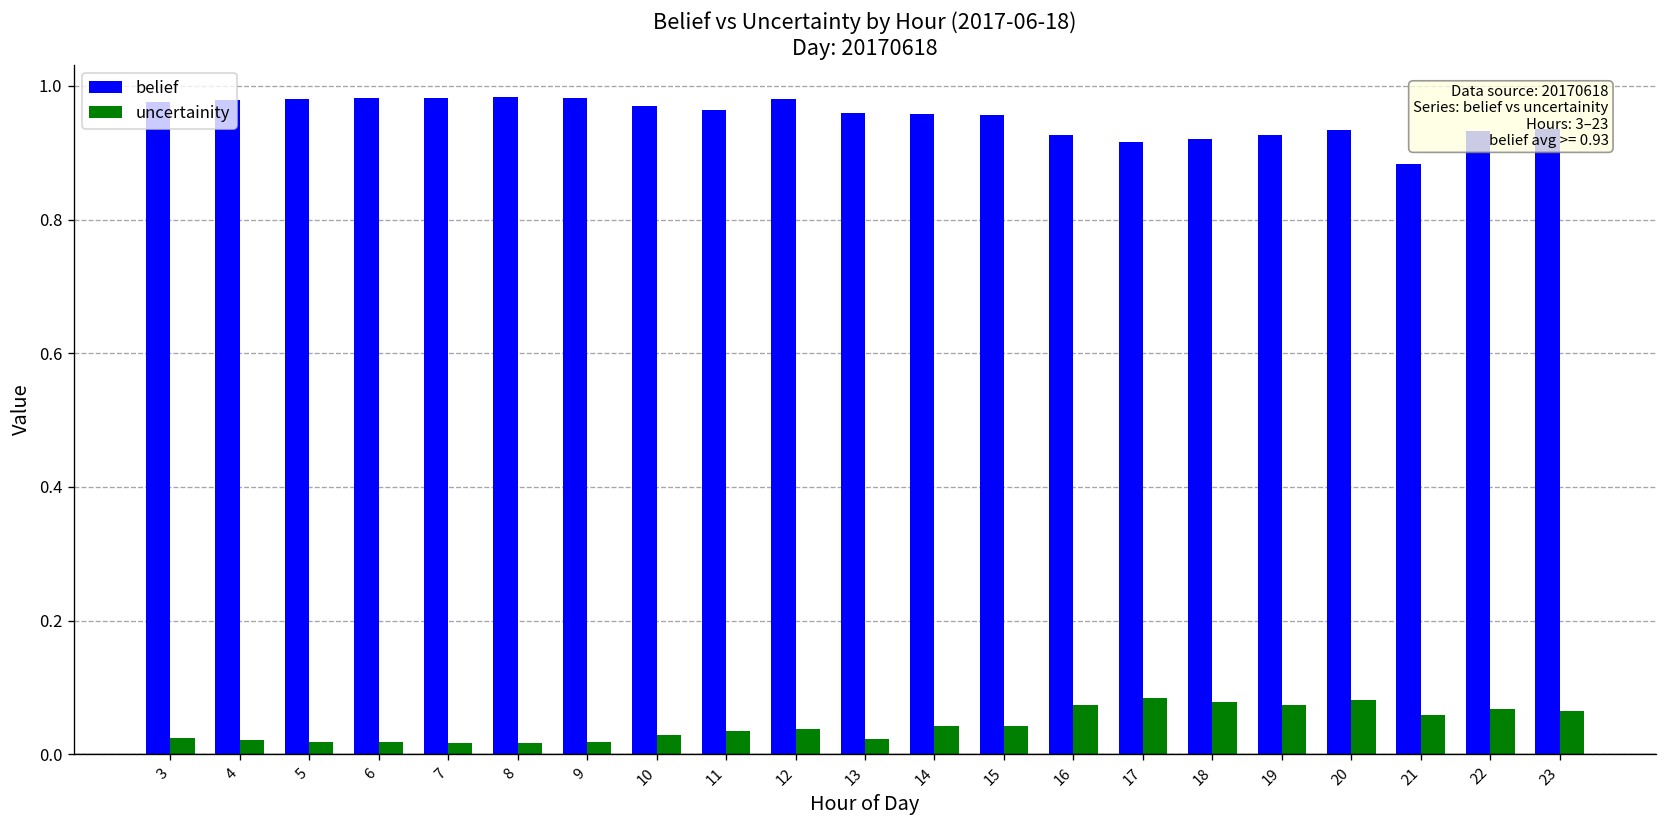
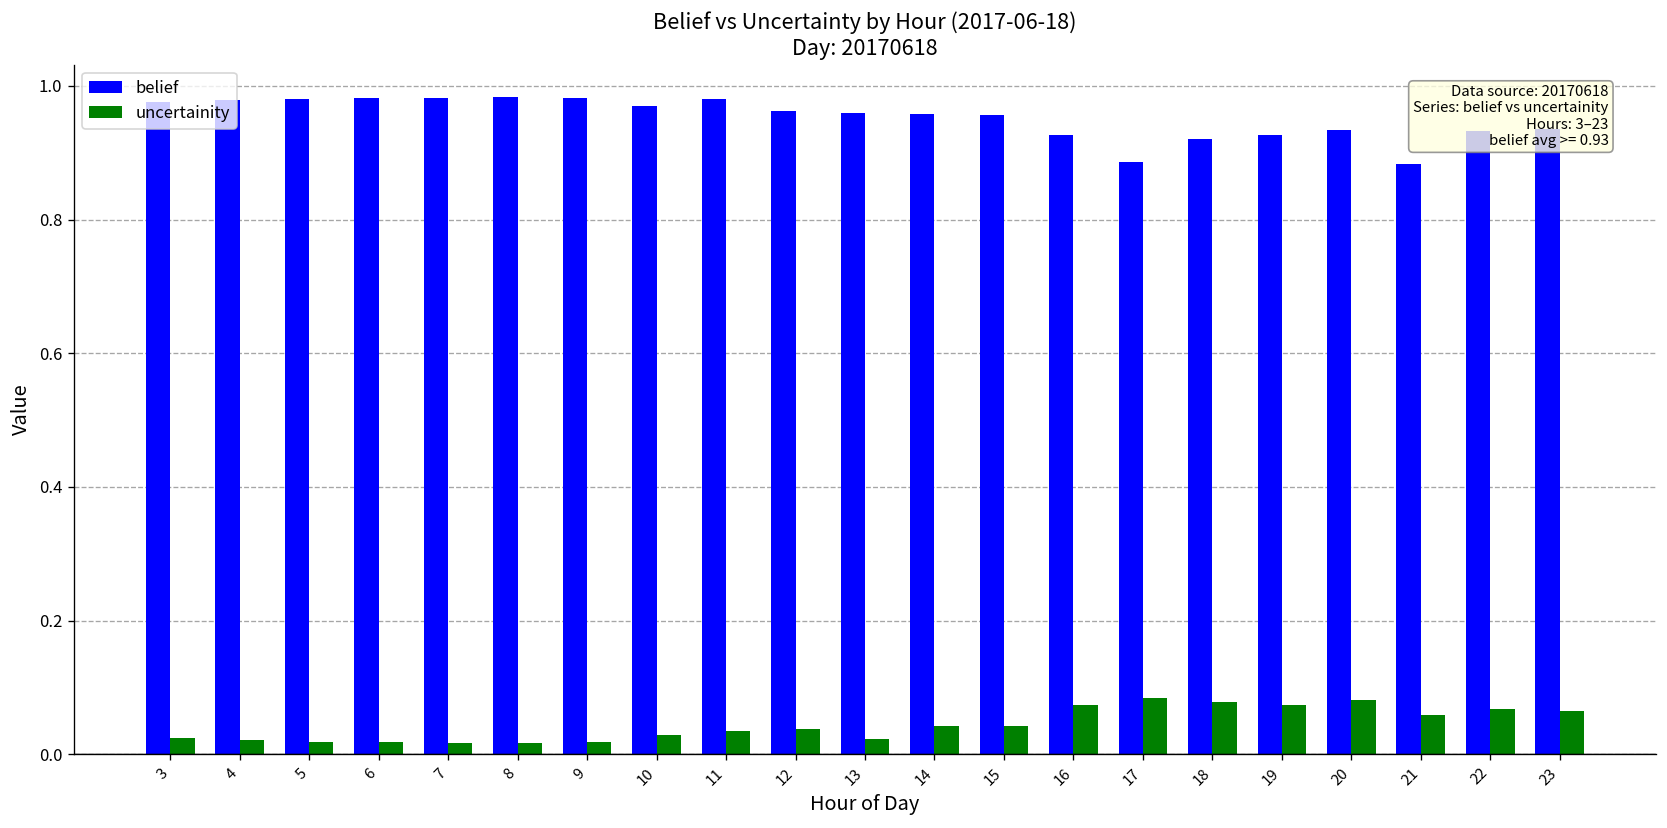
  {
    "belief": {
      "5": 0.98,
      "6": 0.98,
      "7": 0.98,
      "8": 0.98,
      "9": 0.98,
      "10": 0.97,
-     "11": 0.96,
-     "12": 0.98,
+     "11": 0.98,
+     "12": 0.96,
      "13": 0.96,
      "14": 0.96,
      "15": 0.96,
      "16": 0.93,
-     "17": 0.92,
+     "17": 0.89,
      "18": 0.92,
      "19": 0.93,
      "20": 0.93,
      "21": 0.88
    },
    "uncertainity": {
      "3": 0.02,
      "4": 0.02,
      "5": 0.02,
      "6": 0.02,
      "7": 0.02,
      "8": 0.02,
      "9": 0.02,
      "10": 0.03,
      "11": 0.04,
      "12": 0.04,
      "13": 0.02,
      "14": 0.04,
      "15": 0.04,
      "16": 0.07,
      "17": 0.08,
      "18": 0.08,
      "19": 0.07,
      "20": 0.08,
      "21": 0.06,
      "22": 0.07,
      "23": 0.06
    }
  }
